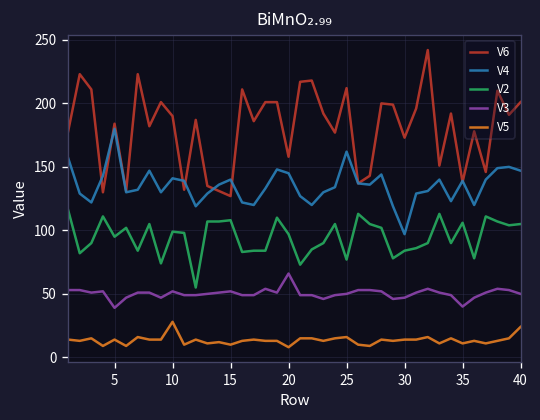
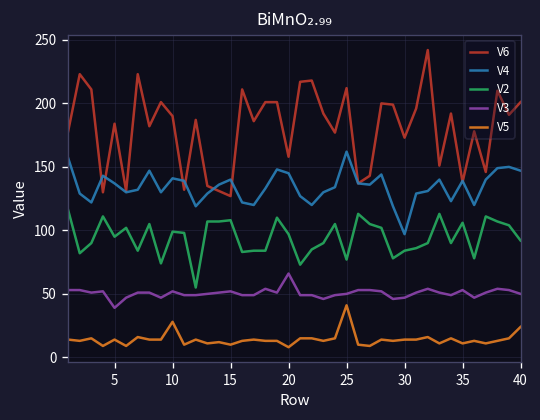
  {
    "V6": {
      "5": 184,
      "10": 190,
      "15": 127,
      "20": 158,
      "25": 212,
      "30": 173,
      "40": 201
    },
    "V4": {
-     "5": 180,
+     "5": 137,
      "10": 141,
      "15": 140,
      "20": 145,
      "25": 162,
      "30": 97,
      "40": 147
    },
    "V2": {
      "5": 95,
      "10": 99,
      "15": 108,
      "20": 97,
      "25": 77,
      "30": 84,
      "35": 106,
-     "40": 105
+     "40": 92
    },
    "V3": {
      "5": 39,
      "10": 52,
      "15": 52,
      "20": 66,
      "25": 50,
      "30": 47,
-     "35": 40,
+     "35": 53,
      "40": 50
    },
    "V5": {
      "5": 14,
      "10": 28,
      "15": 10,
      "20": 8,
-     "25": 16,
+     "25": 41,
      "30": 14,
      "35": 11,
      "40": 24
    }
  }
